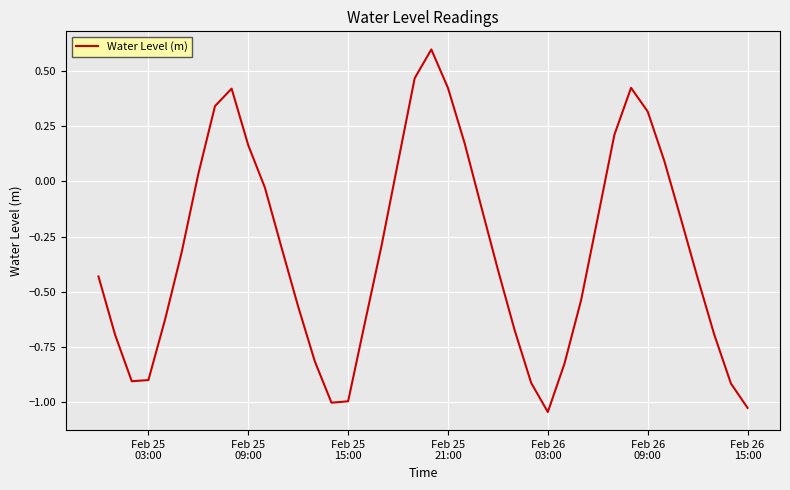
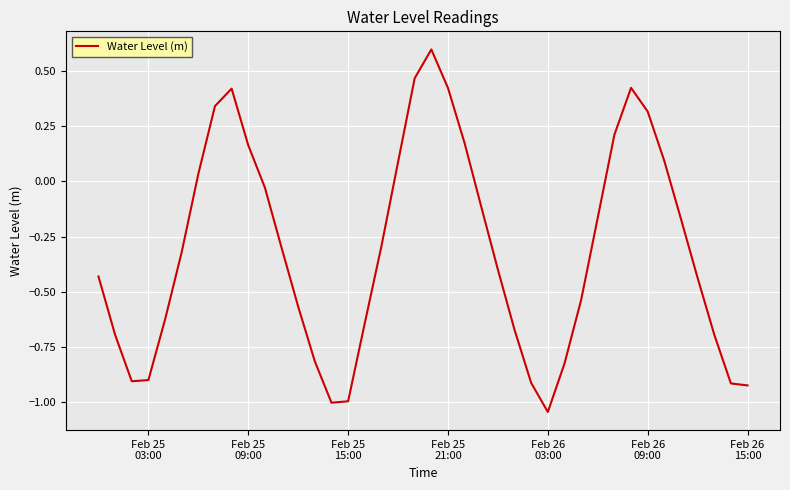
  {
    "Feb 25 03:00": -0.90,
    "Feb 25 09:00": 0.16,
    "Feb 25 15:00": -0.99,
    "Feb 25 21:00": 0.42,
    "Feb 26 03:00": -1.04,
    "Feb 26 09:00": 0.32,
-   "Feb 26 15:00": -1.02
+   "Feb 26 15:00": -0.92
  }
